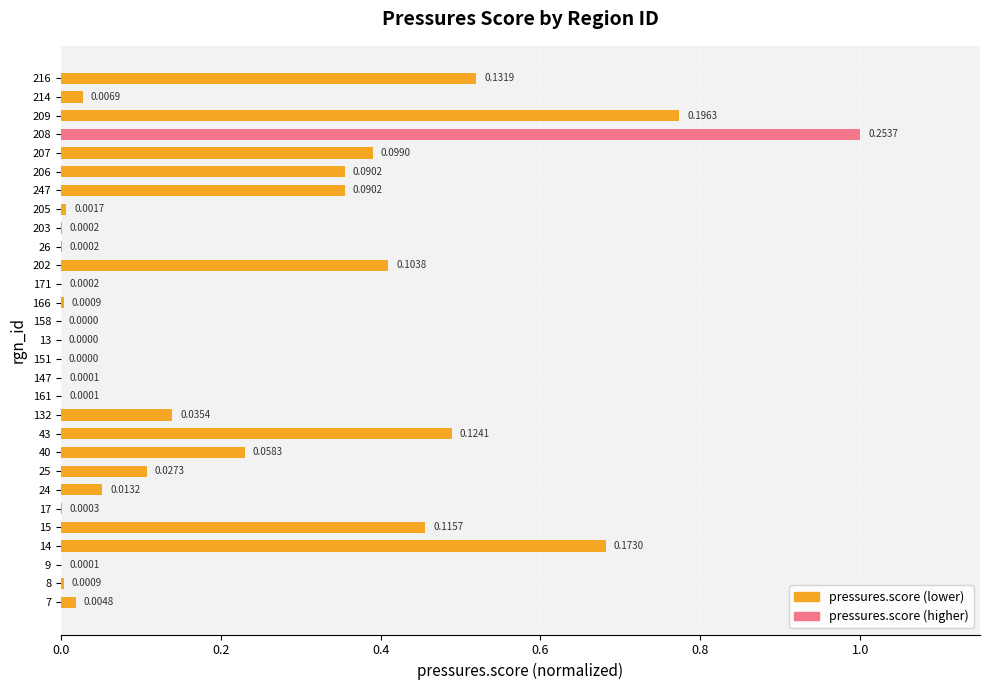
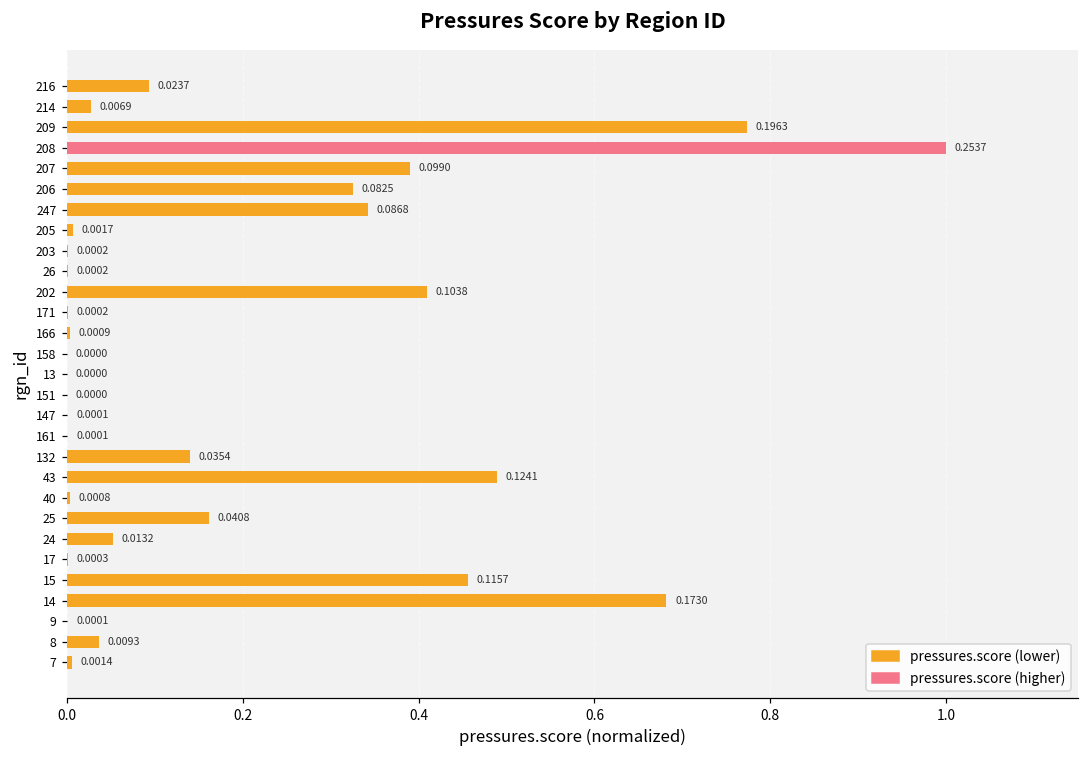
  {
-   "216": 0.1319,
-   "206": 0.0902,
-   "247": 0.0902,
+   "216": 0.0237,
+   "206": 0.0825,
+   "247": 0.0868,
    "151": 0.0001,
-   "40": 0.0583,
-   "25": 0.0273,
-   "8": 0.0009,
-   "7": 0.0048
+   "40": 0.0008,
+   "25": 0.0408,
+   "8": 0.0093,
+   "7": 0.0014
  }
